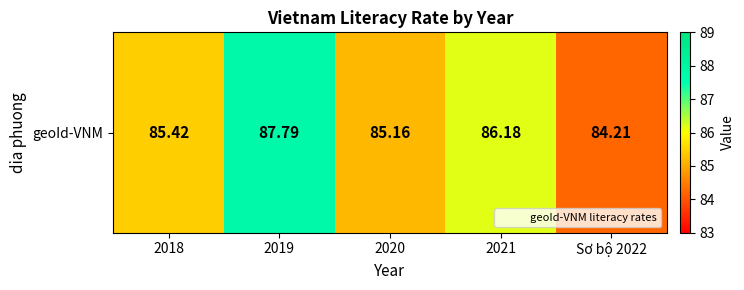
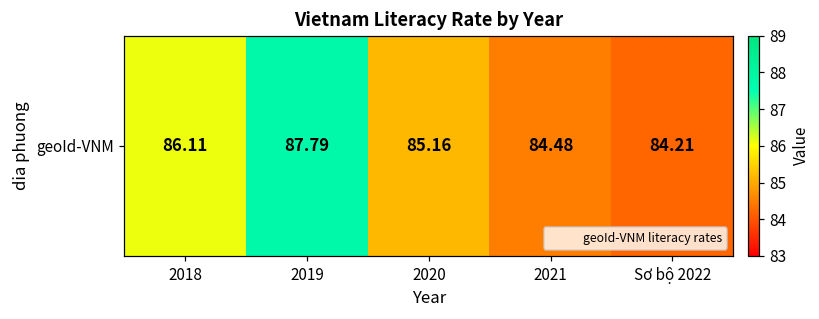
  {
    "geoId-VNM": {
-     "2018": 85.42,
+     "2018": 86.11,
      "2019": 87.79,
      "2020": 85.16,
-     "2021": 86.18,
+     "2021": 84.48,
      "Sơ bộ 2022": 84.21
    }
  }
